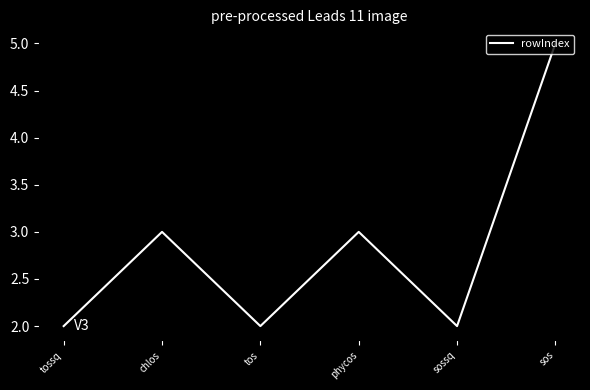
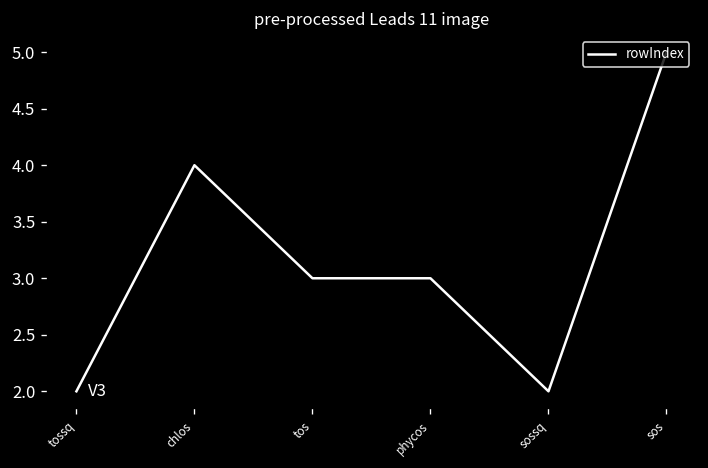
  {
    "tossq": 2,
-   "chlos": 3,
-   "tos": 2,
+   "chlos": 4,
+   "tos": 3,
    "phycos": 3,
    "sossq": 2
  }
